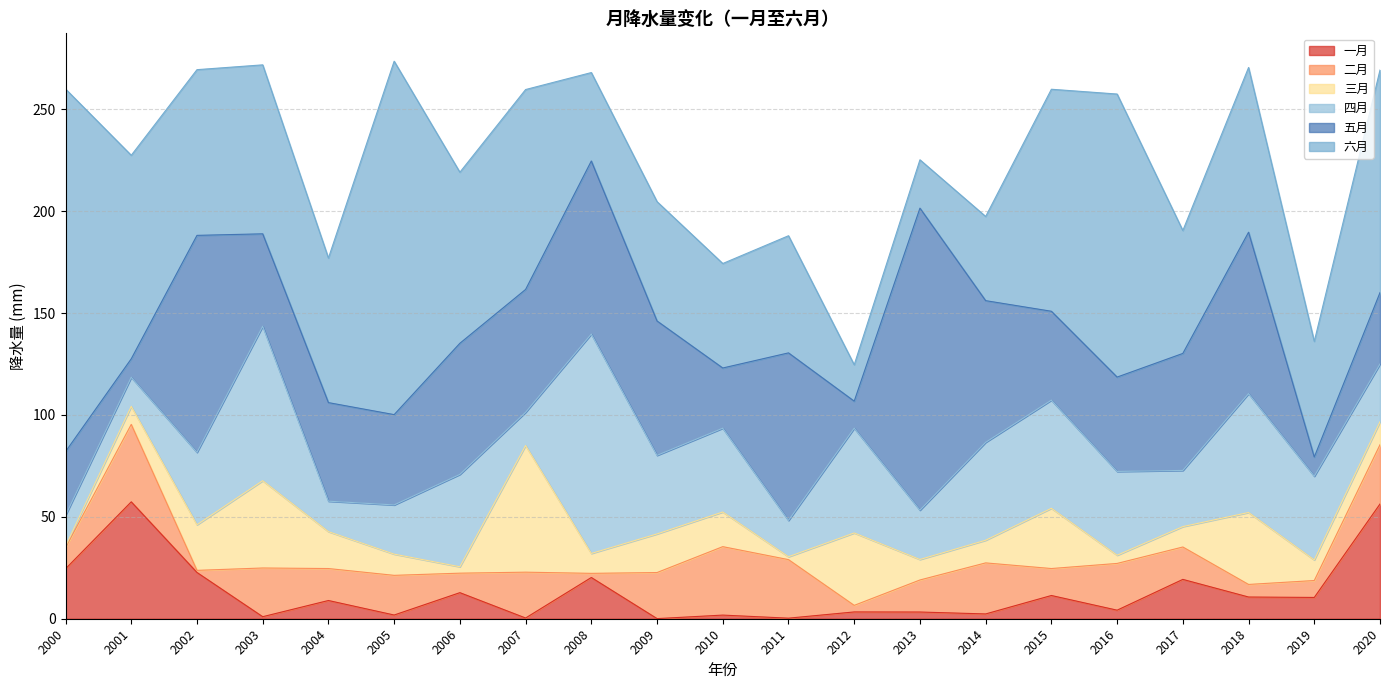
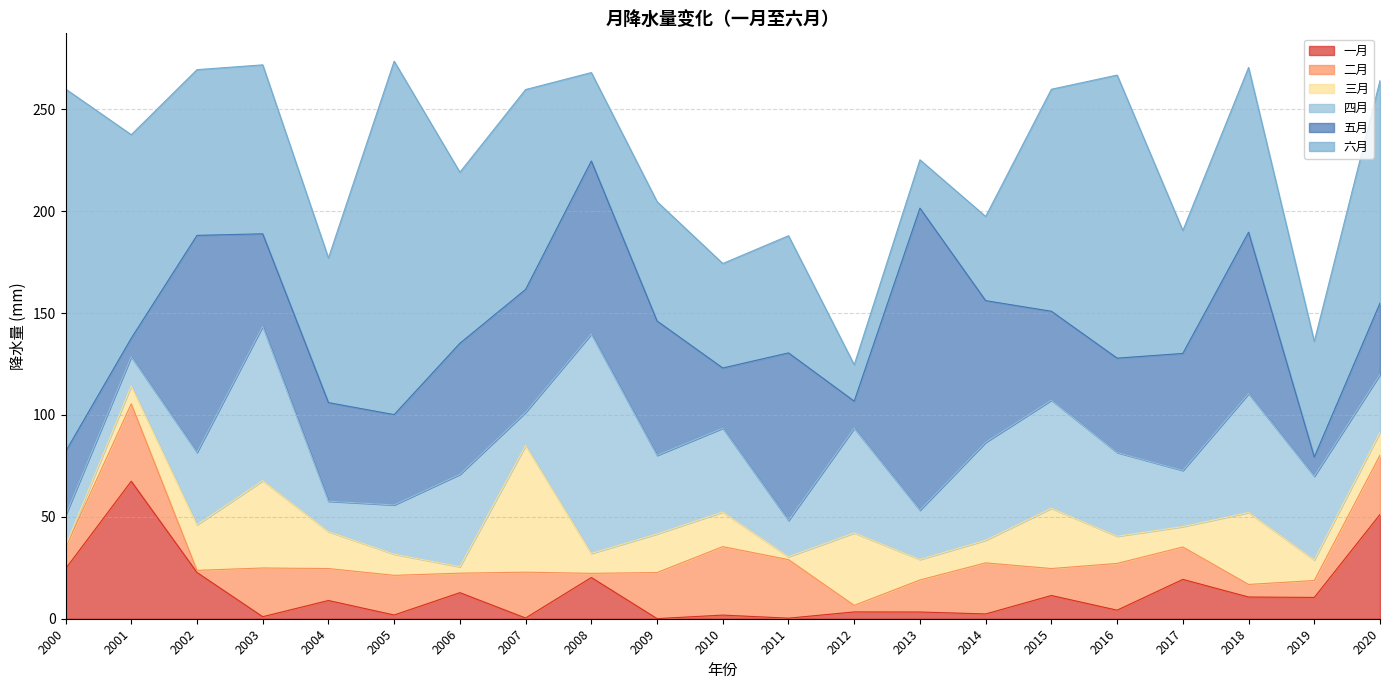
  {
    "一月": {
      "2000": 25,
-     "2001": 57,
+     "2001": 67,
      "2003": 1,
      "2004": 9,
      "2005": 2,
      "2006": 13,
      "2007": 0,
      "2008": 20,
      "2009": 0,
      "2010": 2,
      "2011": 0,
      "2012": 3,
      "2013": 3,
      "2014": 2,
      "2015": 11,
      "2016": 4,
      "2017": 19,
      "2018": 11,
      "2019": 10,
-     "2020": 56
+     "2020": 51
    },
    "二月": {
      "2001": 38,
      "2003": 24,
      "2004": 16,
      "2005": 19,
      "2006": 10,
      "2007": 22,
      "2008": 2,
      "2009": 23,
      "2010": 34,
      "2011": 29,
      "2012": 3,
      "2013": 16,
      "2014": 25,
      "2015": 13,
      "2016": 23,
      "2017": 16,
      "2018": 6,
      "2019": 8,
      "2020": 29
    },
    "三月": {
      "2001": 9,
      "2002": 22,
      "2003": 43,
      "2004": 18,
      "2005": 10,
      "2006": 3,
      "2007": 62,
      "2008": 10,
      "2009": 19,
      "2010": 17,
      "2011": 1,
      "2012": 36,
      "2013": 10,
      "2014": 11,
      "2015": 30,
-     "2016": 4,
+     "2016": 13,
      "2017": 10,
      "2018": 35,
      "2019": 10,
      "2020": 11
    },
    "五月": {
      "2000": 31,
      "2001": 9,
      "2002": 106,
      "2003": 45,
      "2004": 48,
      "2005": 44,
      "2006": 64,
      "2007": 60,
      "2008": 85,
      "2009": 66,
      "2010": 30,
      "2011": 82,
      "2012": 13,
      "2013": 148,
      "2014": 70,
      "2015": 44,
      "2016": 46,
      "2017": 57,
      "2018": 79,
      "2019": 9,
      "2020": 35
    }
  }
